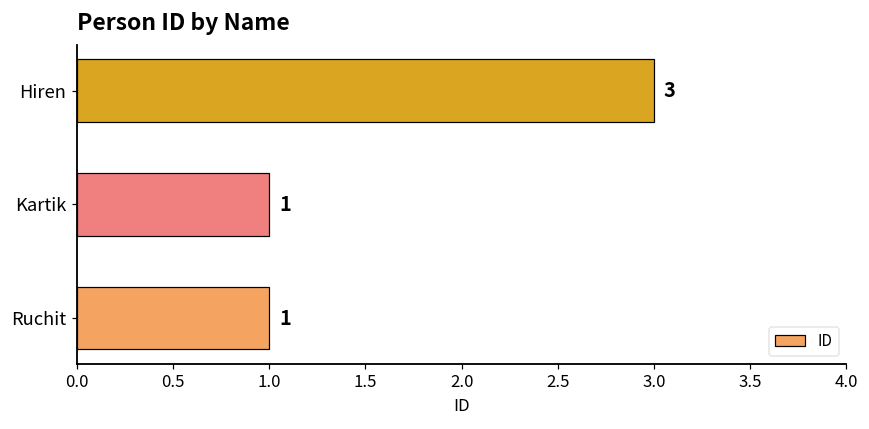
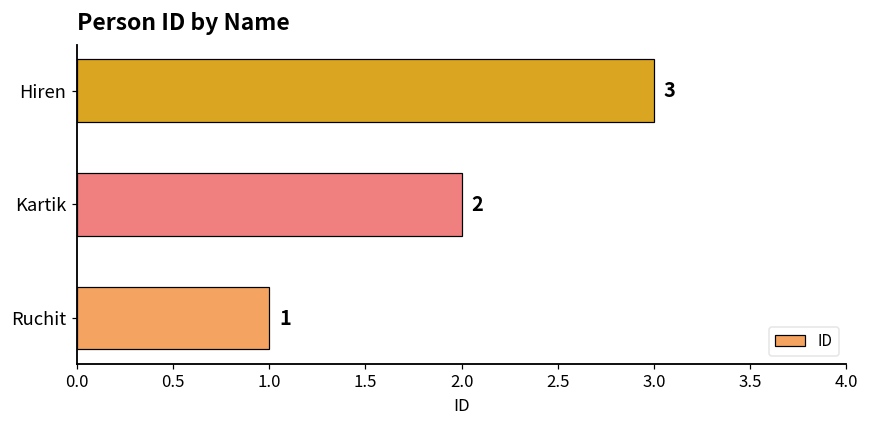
  {
    "Hiren": 3,
-   "Kartik": 1,
+   "Kartik": 2,
    "Ruchit": 1
  }
